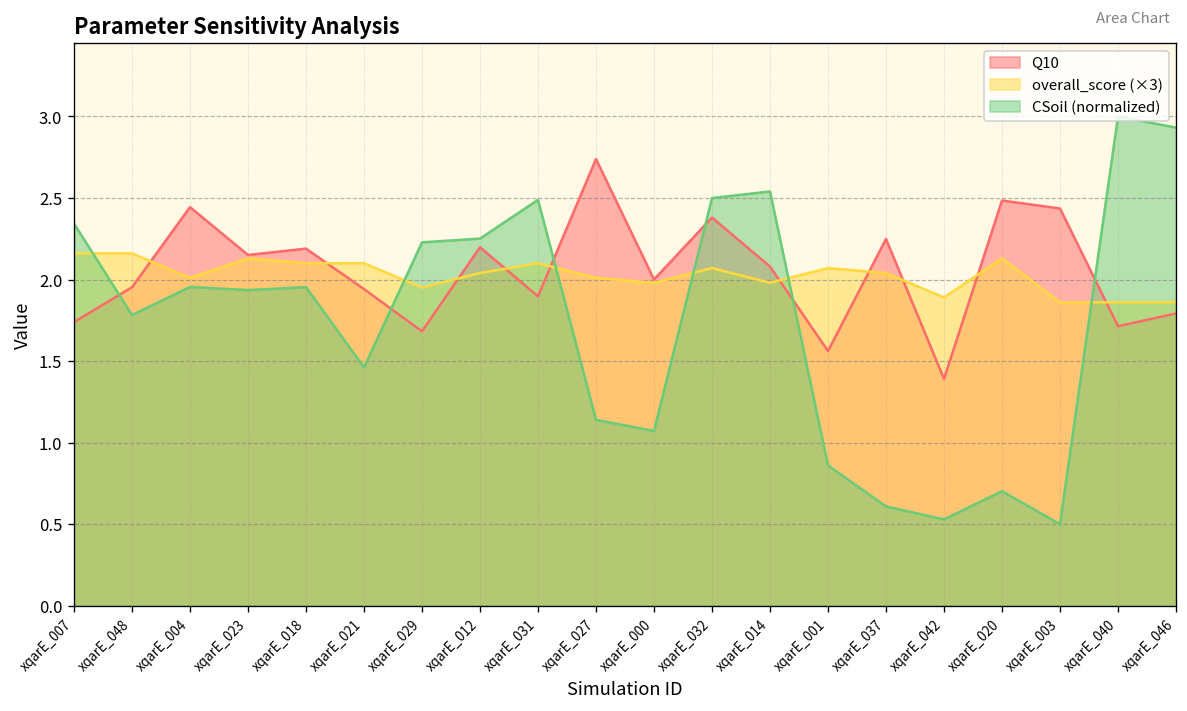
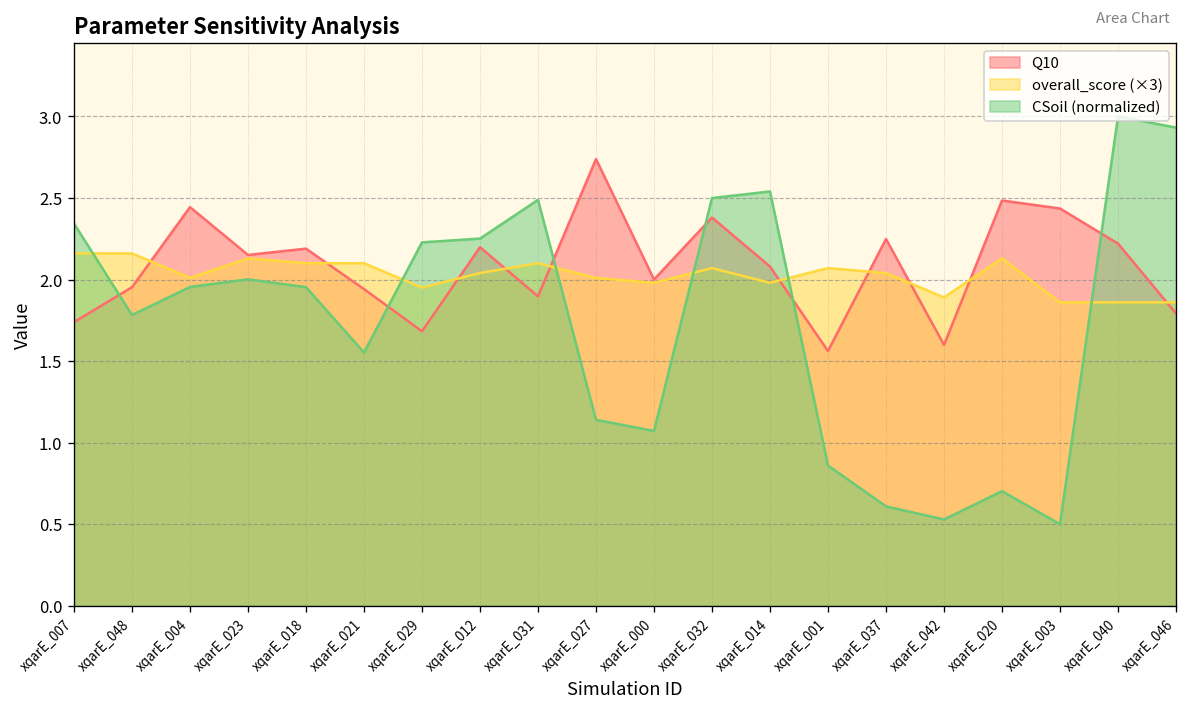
  {
    "Q10": {
      "xqarE_007": 1.74,
      "xqarE_048": 1.95,
      "xqarE_004": 2.44,
      "xqarE_023": 2.15,
      "xqarE_018": 2.19,
      "xqarE_021": 1.94,
      "xqarE_029": 1.68,
      "xqarE_012": 2.20,
      "xqarE_031": 1.90,
      "xqarE_027": 2.74,
      "xqarE_000": 2.00,
      "xqarE_032": 2.38,
      "xqarE_014": 2.08,
      "xqarE_001": 1.56,
      "xqarE_037": 2.25,
-     "xqarE_042": 1.39,
+     "xqarE_042": 1.60,
      "xqarE_020": 2.48,
      "xqarE_003": 2.44,
-     "xqarE_040": 1.71,
+     "xqarE_040": 2.22,
      "xqarE_046": 1.79
    },
    "overall_score (×3)": {
      "xqarE_007": 2.16,
      "xqarE_048": 2.16,
      "xqarE_004": 2.01,
      "xqarE_023": 2.13,
      "xqarE_018": 2.10,
      "xqarE_021": 2.10,
      "xqarE_029": 1.95,
      "xqarE_012": 2.04,
      "xqarE_031": 2.10,
      "xqarE_027": 2.01,
      "xqarE_000": 1.98,
      "xqarE_032": 2.07,
      "xqarE_014": 1.98,
      "xqarE_001": 2.07,
      "xqarE_037": 2.04,
      "xqarE_042": 1.89,
      "xqarE_020": 2.13,
      "xqarE_003": 1.86,
      "xqarE_040": 1.86,
      "xqarE_046": 1.86
    },
    "CSoil (normalized)": {
      "xqarE_007": 2.34,
      "xqarE_048": 1.78,
      "xqarE_004": 1.95,
-     "xqarE_023": 1.94,
+     "xqarE_023": 2.00,
      "xqarE_018": 1.95,
-     "xqarE_021": 1.46,
+     "xqarE_021": 1.55,
      "xqarE_029": 2.23,
      "xqarE_012": 2.25,
      "xqarE_031": 2.49,
      "xqarE_027": 1.14,
      "xqarE_000": 1.07,
      "xqarE_032": 2.50,
      "xqarE_014": 2.54,
      "xqarE_001": 0.86,
      "xqarE_037": 0.61,
      "xqarE_042": 0.53,
      "xqarE_020": 0.70,
      "xqarE_003": 0.50,
      "xqarE_046": 2.93
    }
  }
